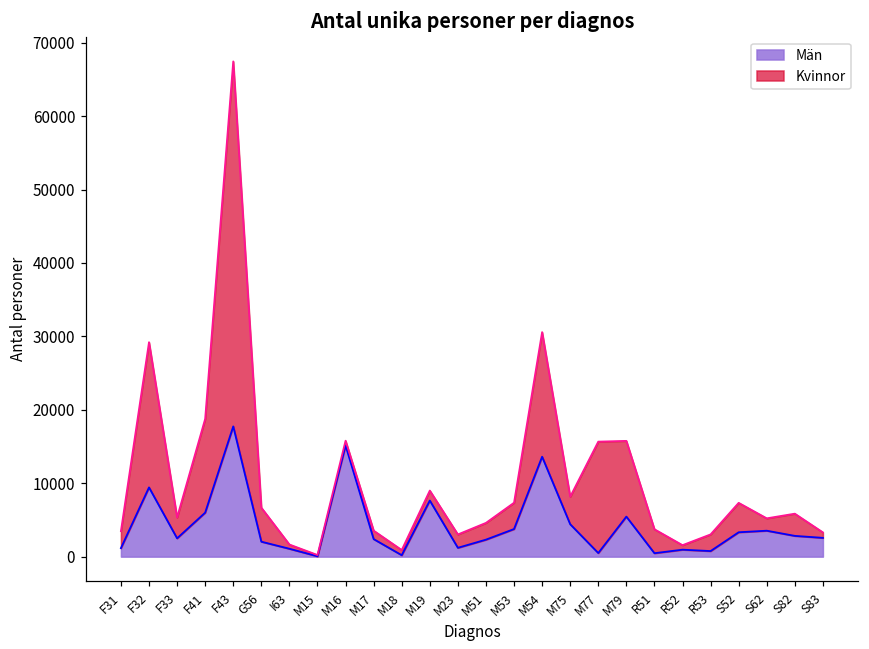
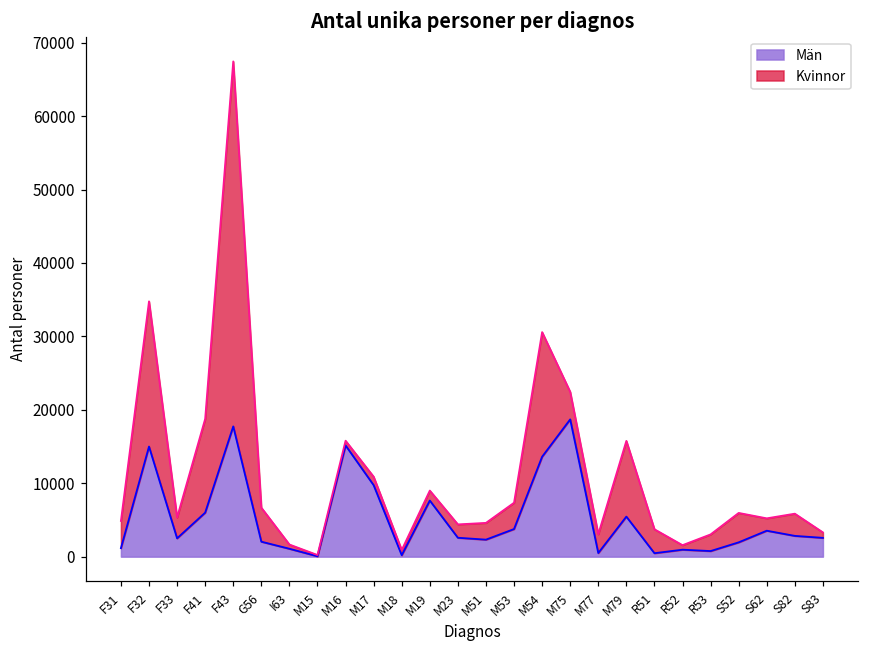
  {
    "Män": {
      "F31": 1000,
-     "F32": 9000,
+     "F32": 15000,
      "F33": 2000,
      "F41": 6000,
      "F43": 18000,
      "G56": 2000,
      "I63": 1000,
      "M16": 15000,
-     "M17": 2000,
+     "M17": 10000,
      "M18": 0,
      "M19": 8000,
-     "M23": 1000,
+     "M23": 3000,
      "M51": 2000,
      "M53": 4000,
      "M54": 14000,
-     "M75": 4000,
+     "M75": 19000,
      "M77": 0,
      "M79": 5000,
      "R51": 0,
      "R52": 1000,
      "R53": 1000,
-     "S52": 3000,
+     "S52": 2000,
      "S62": 4000,
      "S82": 3000,
      "S83": 3000
    },
    "Kvinnor": {
-     "F31": 2000,
+     "F31": 4000,
      "F32": 20000,
      "F33": 3000,
      "F41": 13000,
      "F43": 50000,
      "G56": 5000,
      "I63": 1000,
      "M16": 1000,
      "M17": 1000,
      "M18": 1000,
      "M19": 1000,
      "M23": 2000,
      "M51": 2000,
      "M53": 4000,
      "M54": 17000,
      "M75": 4000,
-     "M77": 15000,
+     "M77": 3000,
      "M79": 10000,
      "R51": 3000,
      "R52": 1000,
      "R53": 2000,
      "S52": 4000,
      "S62": 2000,
      "S82": 3000,
      "S83": 1000
    }
  }
